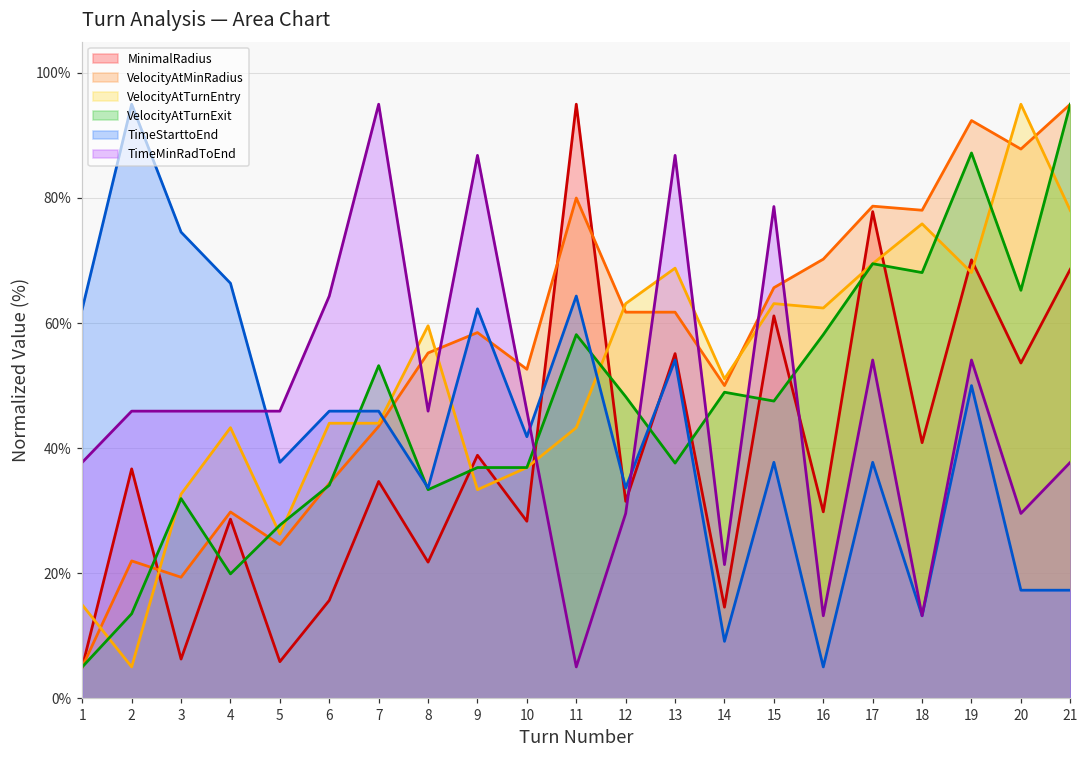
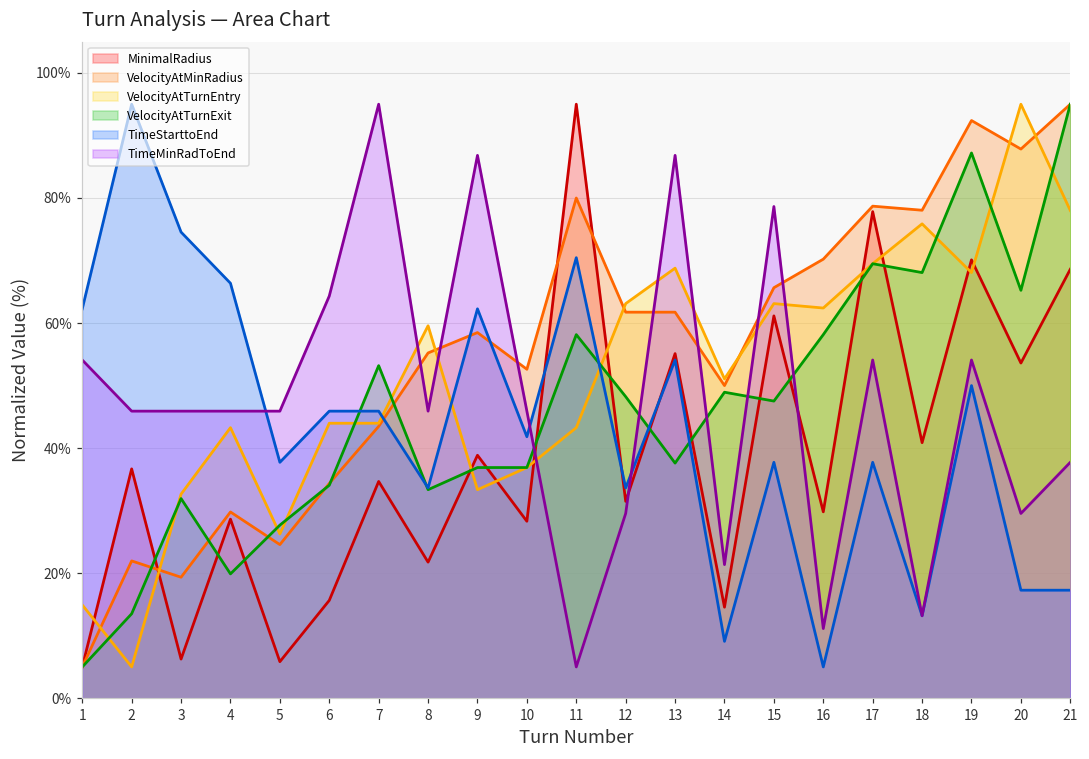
  {
    "VelocityAtTurnExit": {
      "2": "14%",
      "3": "32%",
      "4": "20%",
      "5": "28%",
      "7": "53%",
      "9": "37%",
      "11": "58%",
      "12": "48%",
      "13": "38%",
      "14": "49%",
      "15": "48%",
      "16": "58%",
      "18": "68%",
      "19": "87%",
      "20": "65%"
    },
    "TimeStarttoEnd": {
      "1": "62%",
      "3": "75%",
      "4": "66%",
      "5": "38%",
      "6": "46%",
      "7": "46%",
      "9": "62%",
      "10": "42%",
-     "11": "64%",
+     "11": "70%",
      "12": "34%",
      "13": "54%",
      "14": "9%",
      "15": "38%",
      "16": "5%",
      "17": "38%",
      "19": "50%",
      "20": "17%",
      "21": "17%"
    },
    "TimeMinRadToEnd": {
-     "1": "38%",
+     "1": "54%",
      "2": "46%",
      "3": "46%",
      "4": "46%",
      "5": "46%",
      "6": "64%",
      "7": "95%",
      "8": "46%",
      "9": "87%",
      "10": "46%",
      "11": "5%",
      "12": "30%",
      "13": "87%",
      "14": "21%",
      "15": "79%",
-     "16": "13%",
+     "16": "11%",
      "17": "54%",
      "19": "54%",
      "20": "30%",
      "21": "38%"
    }
  }
